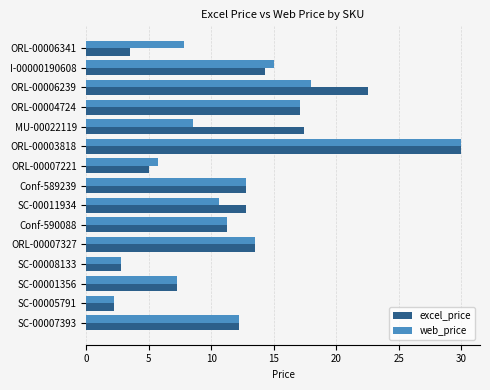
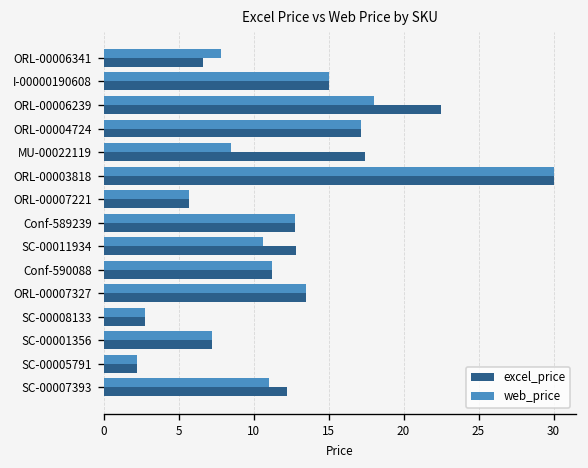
  {
    "excel_price": {
-     "ORL-00006341": 3.5,
-     "I-00000190608": 14.3,
+     "ORL-00006341": 6.6,
+     "I-00000190608": 15.0,
      "ORL-00006239": 22.5,
      "ORL-00004724": 17.1,
      "MU-00022119": 17.4,
      "ORL-00003818": 30.0,
-     "ORL-00007221": 5.0,
+     "ORL-00007221": 5.7,
      "Conf-589239": 12.8,
      "SC-00011934": 12.8,
      "Conf-590088": 11.3,
      "ORL-00007327": 13.5,
      "SC-00008133": 2.8,
      "SC-00001356": 7.3,
      "SC-00005791": 2.2,
      "SC-00007393": 12.3
    },
    "web_price": {
      "ORL-00006341": 7.8,
      "I-00000190608": 15.0,
      "ORL-00006239": 18.0,
      "ORL-00004724": 17.1,
      "MU-00022119": 8.5,
      "ORL-00003818": 30.0,
      "ORL-00007221": 5.7,
      "Conf-589239": 12.8,
      "SC-00011934": 10.6,
      "Conf-590088": 11.3,
      "ORL-00007327": 13.5,
      "SC-00008133": 2.8,
      "SC-00001356": 7.3,
      "SC-00005791": 2.2,
-     "SC-00007393": 12.3
+     "SC-00007393": 11.1
    }
  }
